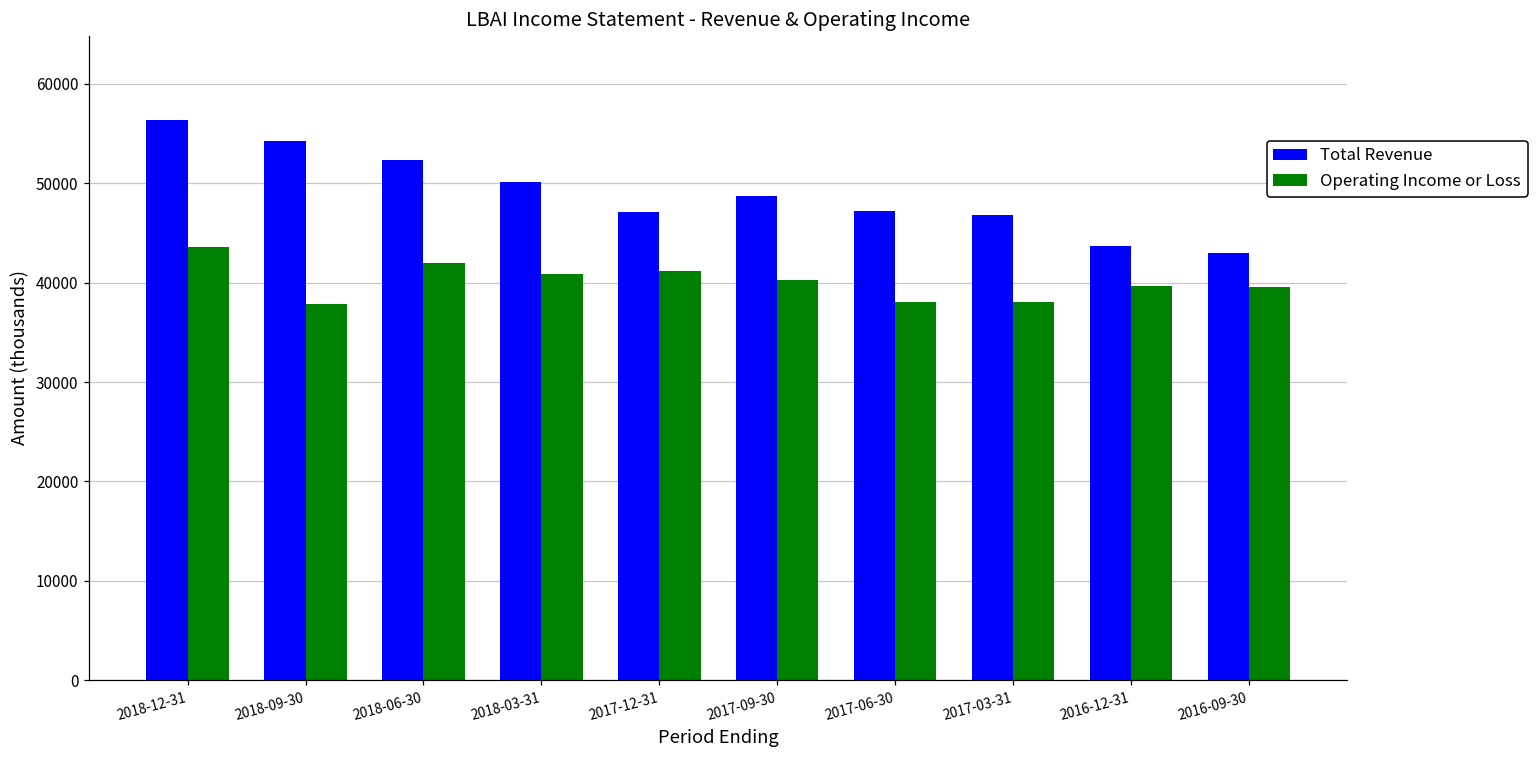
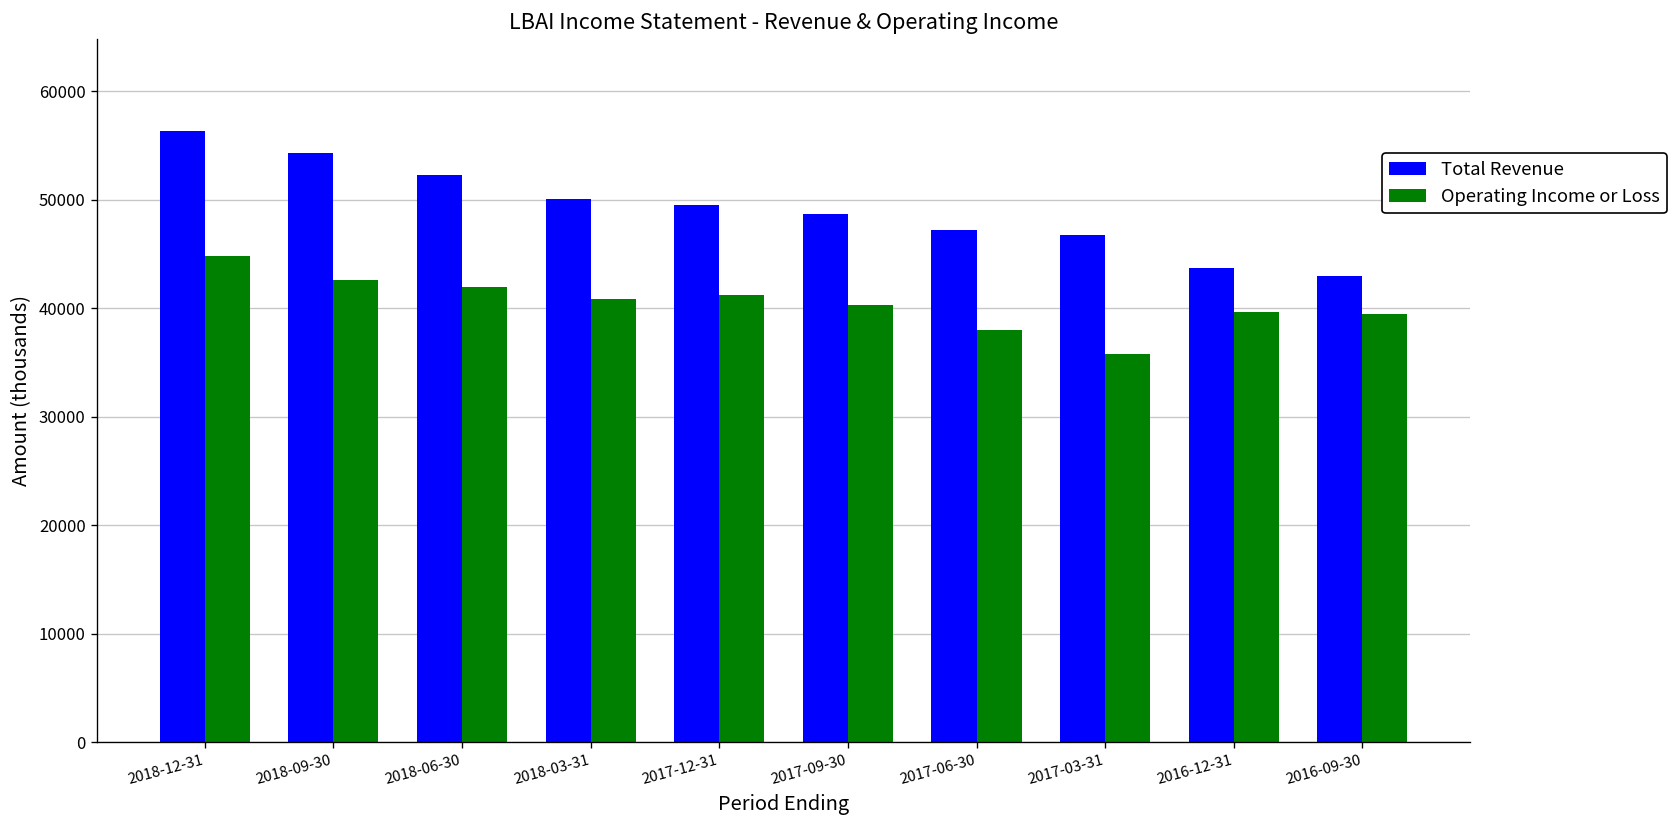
  {
    "Total Revenue": {
      "2018-12-31": 56000,
      "2018-09-30": 54000,
      "2018-06-30": 52000,
      "2018-03-31": 50000,
-     "2017-12-31": 47000,
+     "2017-12-31": 50000,
      "2017-09-30": 49000,
      "2017-06-30": 47000,
      "2017-03-31": 47000,
      "2016-12-31": 44000,
      "2016-09-30": 43000
    },
    "Operating Income or Loss": {
-     "2018-12-31": 44000,
-     "2018-09-30": 38000,
+     "2018-12-31": 45000,
+     "2018-09-30": 43000,
      "2018-06-30": 42000,
      "2018-03-31": 41000,
      "2017-12-31": 41000,
      "2017-09-30": 40000,
      "2017-06-30": 38000,
-     "2017-03-31": 38000,
+     "2017-03-31": 36000,
      "2016-12-31": 40000,
      "2016-09-30": 40000
    }
  }
